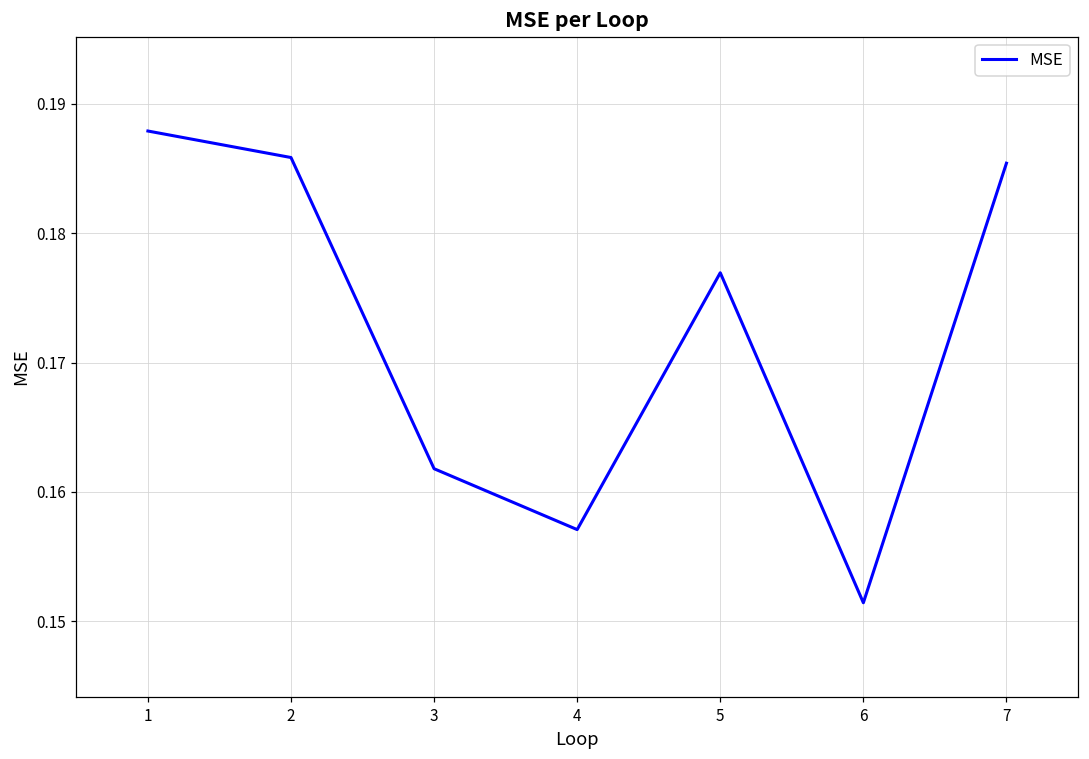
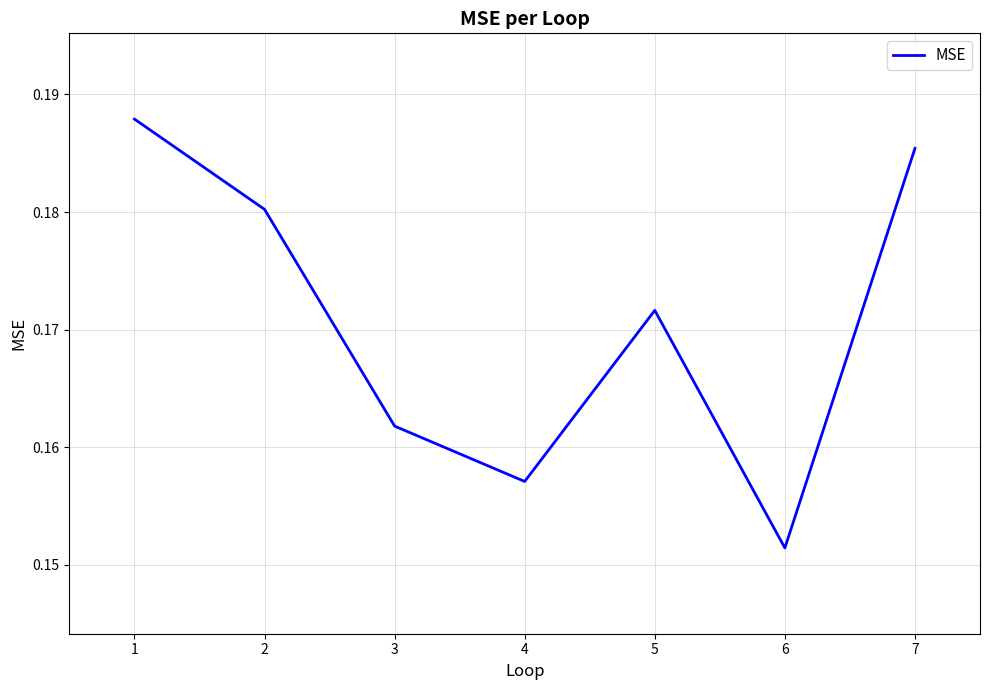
  {
    "1": 0.1879,
-   "2": 0.1858,
+   "2": 0.1802,
    "3": 0.1618,
    "4": 0.1571,
-   "5": 0.1769,
+   "5": 0.1716,
    "6": 0.1514,
    "7": 0.1854
  }
